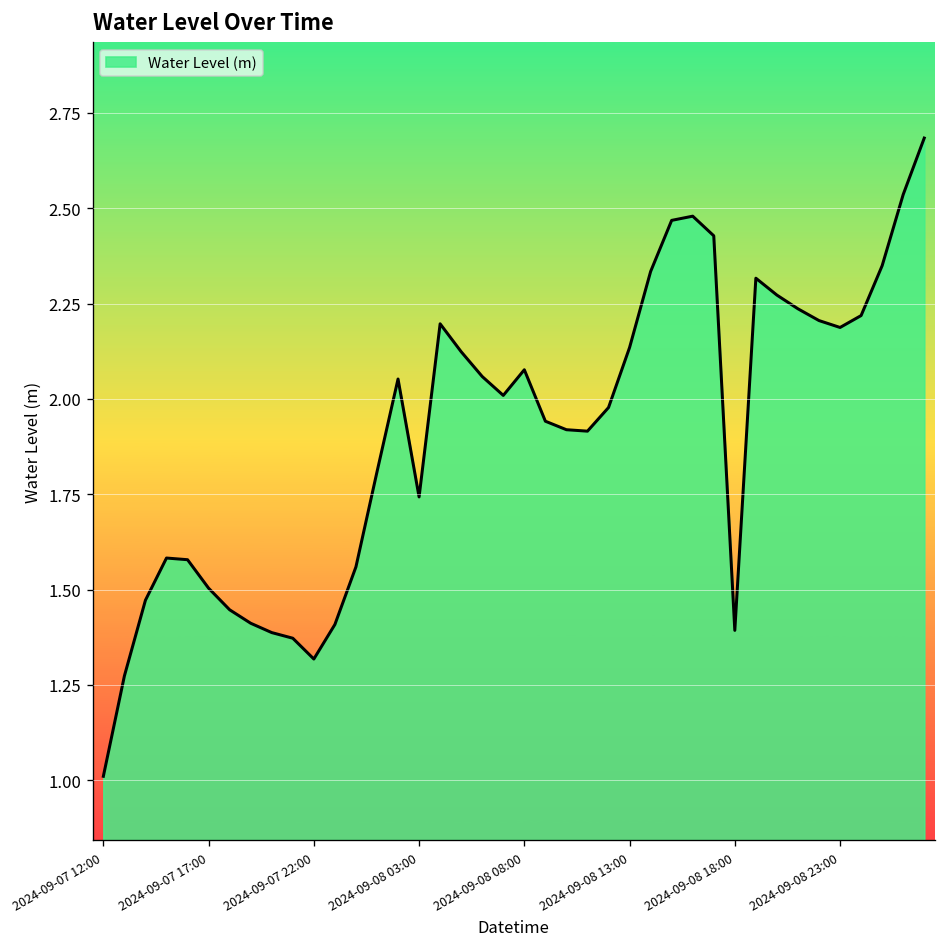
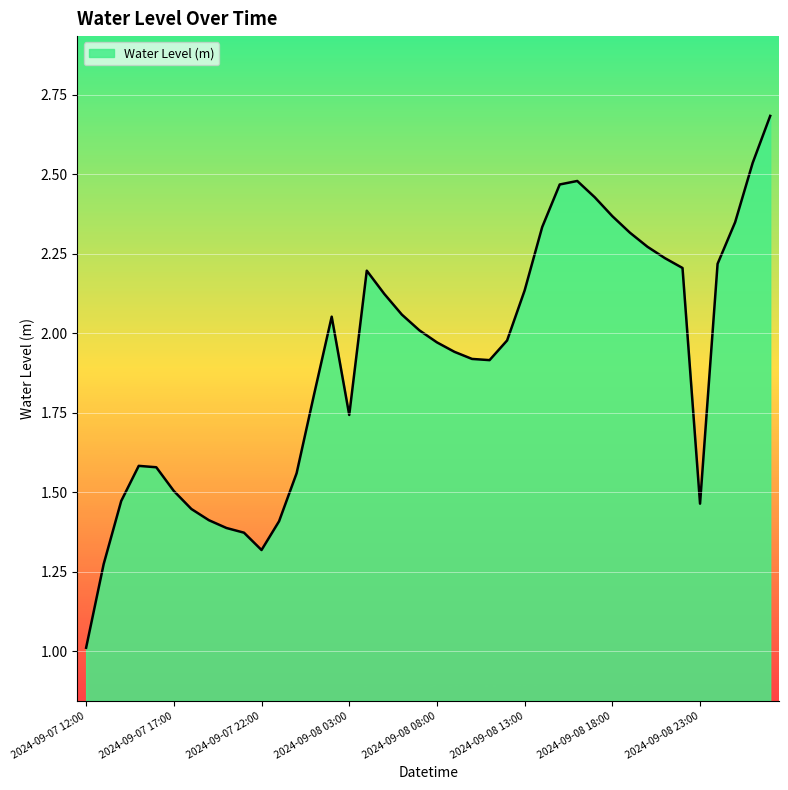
  {
    "2024-09-07 12:00": 1.01,
    "2024-09-07 17:00": 1.50,
    "2024-09-07 22:00": 1.32,
    "2024-09-08 03:00": 1.74,
-   "2024-09-08 08:00": 2.08,
+   "2024-09-08 08:00": 1.97,
    "2024-09-08 13:00": 2.13,
-   "2024-09-08 18:00": 1.39,
-   "2024-09-08 23:00": 2.19
+   "2024-09-08 18:00": 2.37,
+   "2024-09-08 23:00": 1.46
  }
